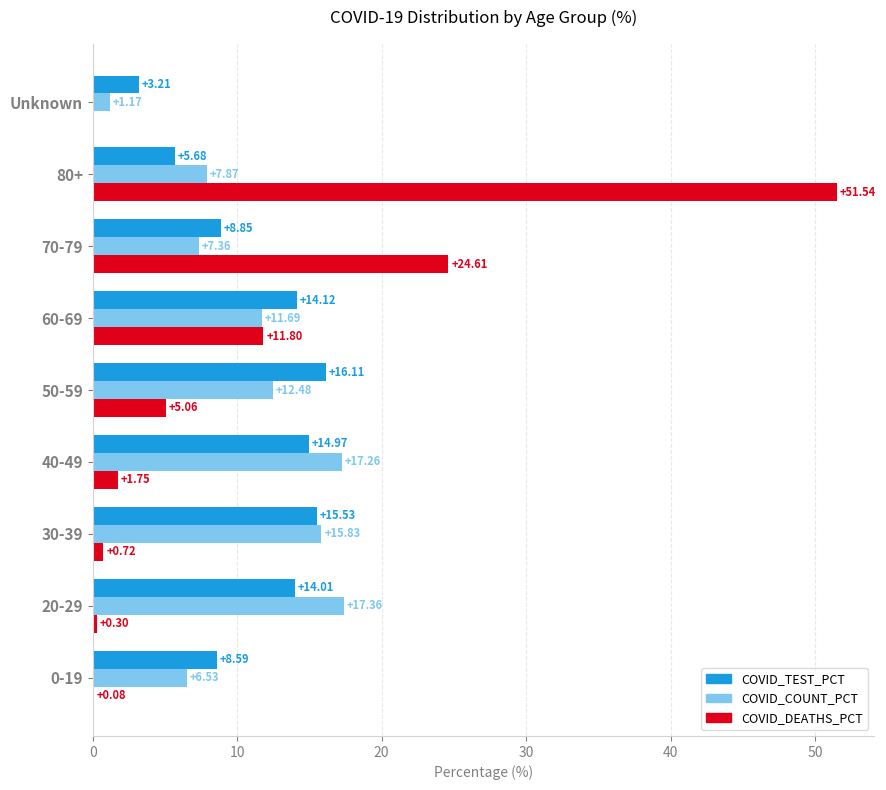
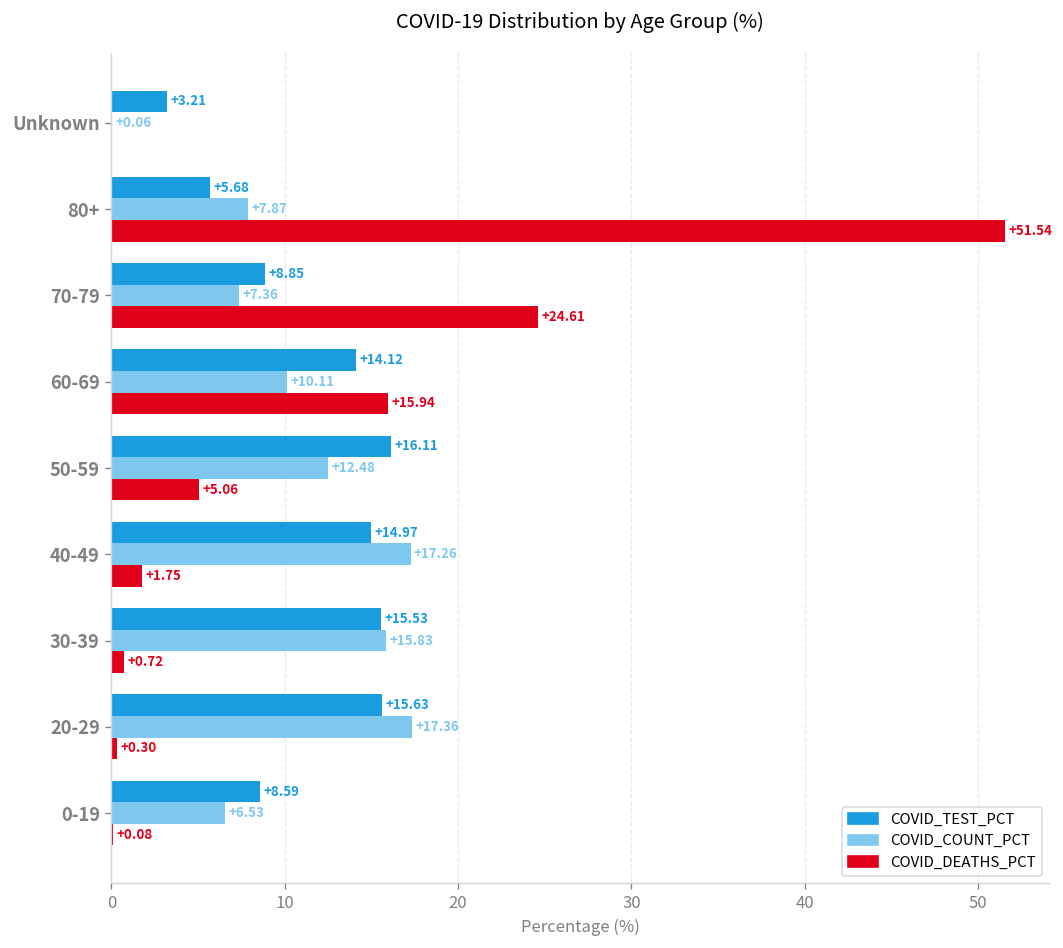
  {
    "COVID_TEST_PCT": {
      "Unknown": "+3.21",
      "80+": "+5.68",
      "70-79": "+8.85",
      "60-69": "+14.12",
      "50-59": "+16.11",
      "40-49": "+14.97",
      "30-39": "+15.53",
-     "20-29": "+14.01",
+     "20-29": "+15.63",
      "0-19": "+8.59"
    },
    "COVID_COUNT_PCT": {
-     "Unknown": "+1.17",
+     "Unknown": "+0.06",
      "80+": "+7.87",
      "70-79": "+7.36",
-     "60-69": "+11.69",
+     "60-69": "+10.11",
      "50-59": "+12.48",
      "40-49": "+17.26",
      "30-39": "+15.83",
      "20-29": "+17.36",
      "0-19": "+6.53"
    },
    "COVID_DEATHS_PCT": {
      "80+": "+51.54",
      "70-79": "+24.61",
-     "60-69": "+11.80",
+     "60-69": "+15.94",
      "50-59": "+5.06",
      "40-49": "+1.75",
      "30-39": "+0.72",
      "20-29": "+0.30",
      "0-19": "+0.08"
    }
  }
